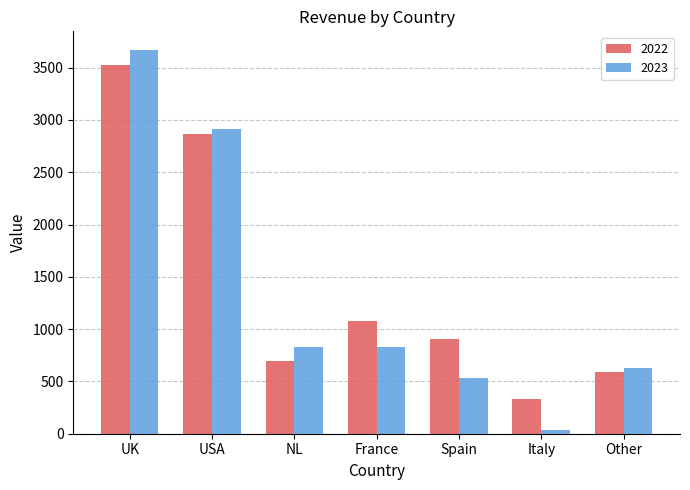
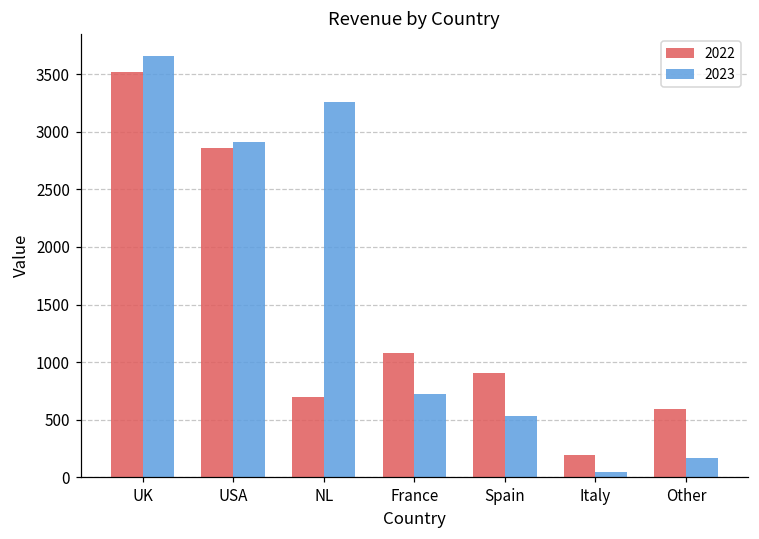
  {
    "2022": {
      "UK": 3530,
      "USA": 2860,
      "NL": 700,
      "France": 1080,
      "Spain": 900,
-     "Italy": 330,
+     "Italy": 200,
      "Other": 590
    },
    "2023": {
      "UK": 3660,
      "USA": 2910,
-     "NL": 830,
-     "France": 830,
+     "NL": 3260,
+     "France": 720,
      "Spain": 530,
      "Italy": 40,
-     "Other": 630
+     "Other": 160
    }
  }
